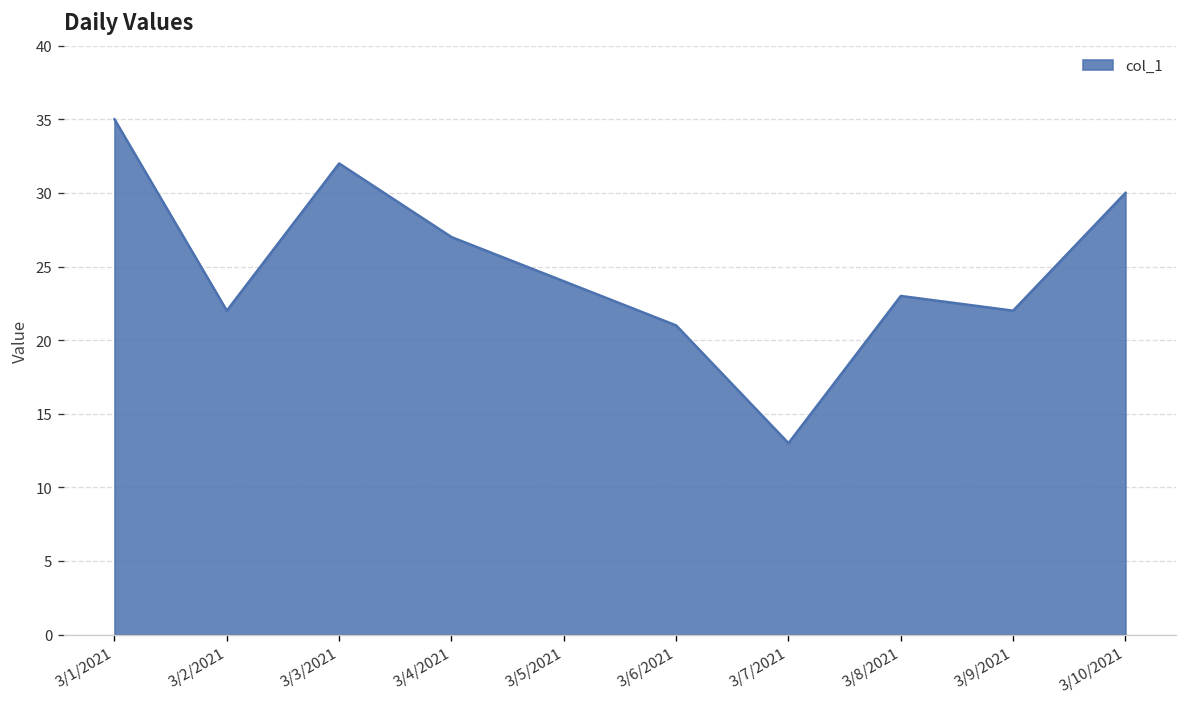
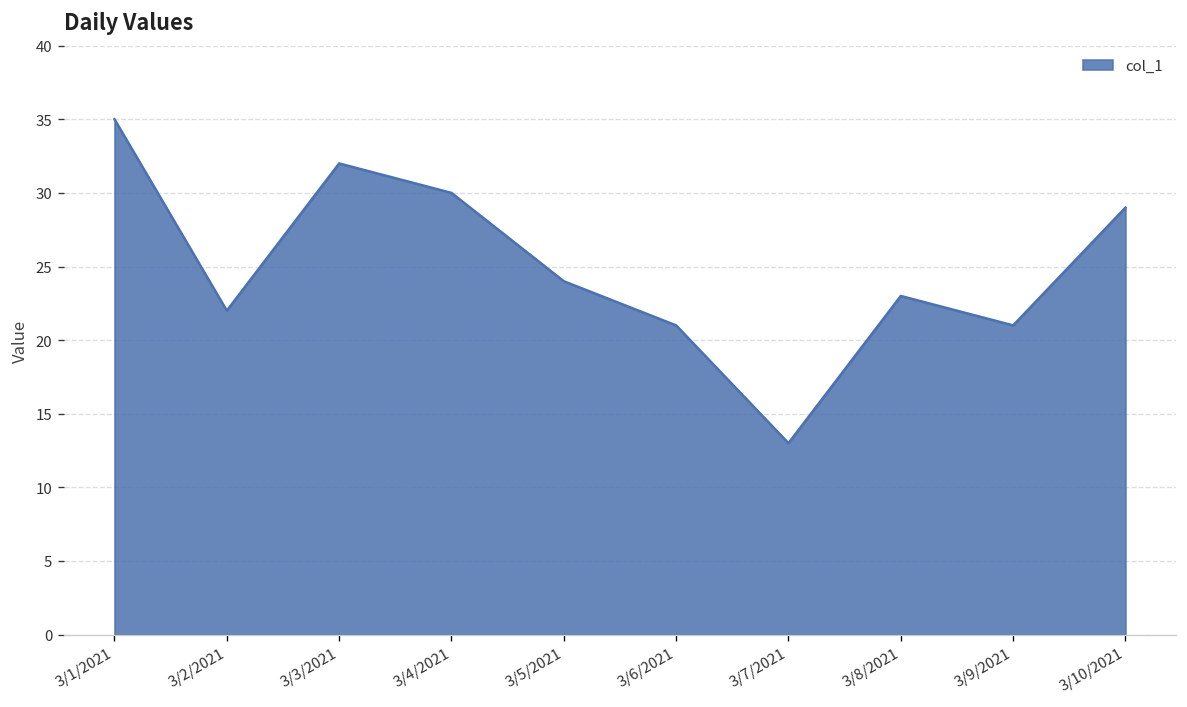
  {
    "3/1/2021": 35,
    "3/2/2021": 22,
    "3/3/2021": 32,
-   "3/4/2021": 27,
+   "3/4/2021": 30,
    "3/5/2021": 24,
    "3/6/2021": 21,
    "3/7/2021": 13,
    "3/8/2021": 23,
-   "3/9/2021": 22,
-   "3/10/2021": 30
+   "3/9/2021": 21,
+   "3/10/2021": 29
  }
